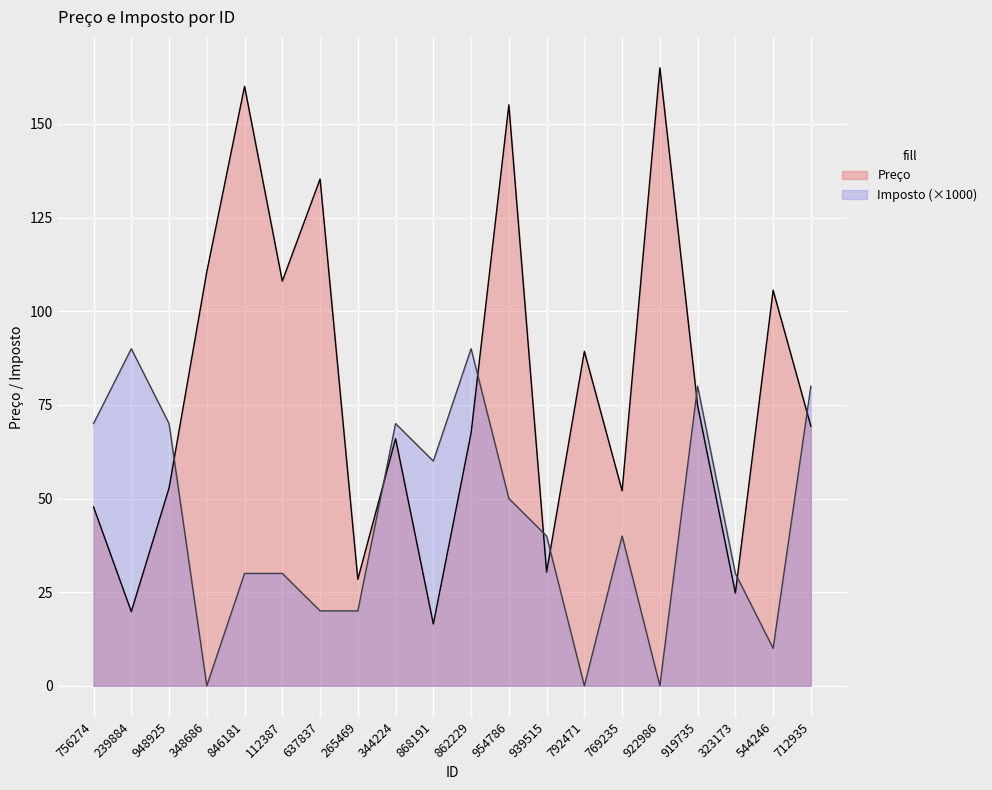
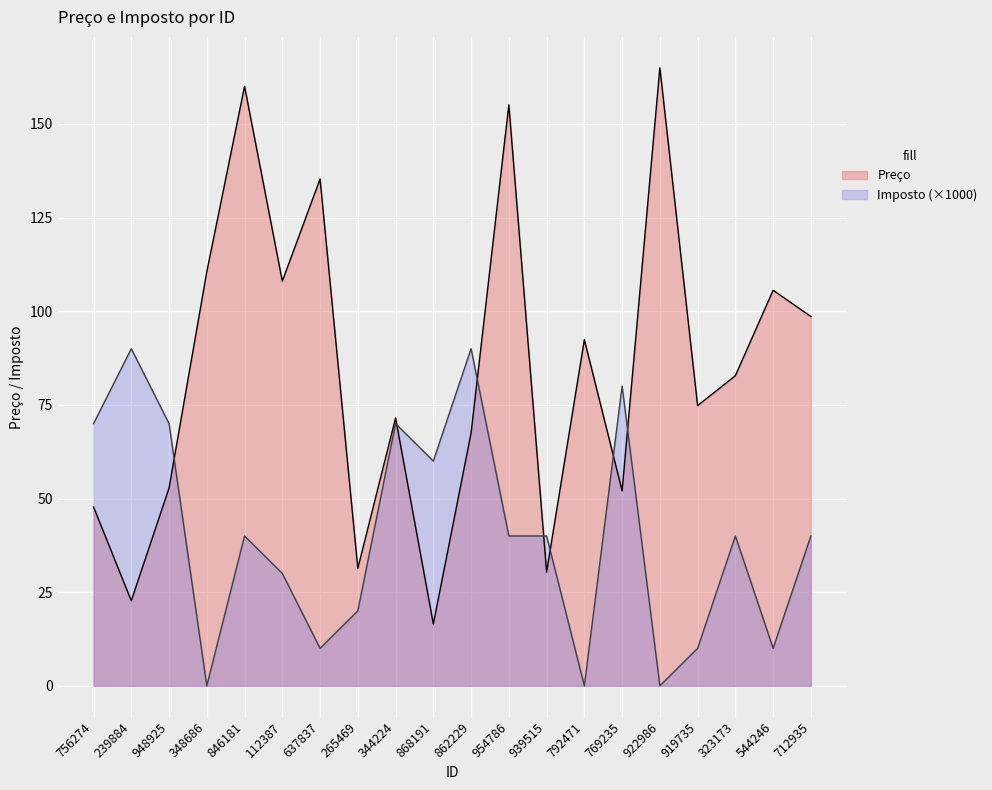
  {
    "Preço": {
      "756274": 48,
-     "239884": 20,
+     "239884": 23,
      "948925": 53,
      "348686": 111,
      "846181": 160,
      "112387": 108,
      "637837": 135,
-     "265469": 28,
-     "344224": 66,
+     "265469": 31,
+     "344224": 72,
      "868191": 17,
      "862229": 68,
      "954786": 155,
      "939515": 30,
-     "792471": 89,
+     "792471": 92,
      "769235": 52,
      "922986": 165,
      "919735": 75,
-     "323173": 25,
+     "323173": 83,
      "544246": 106,
-     "712935": 69
+     "712935": 99
    },
    "Imposto (×1000)": {
      "756274": 70,
      "239884": 90,
      "948925": 70,
      "348686": 0,
-     "846181": 30,
+     "846181": 40,
      "112387": 30,
-     "637837": 20,
+     "637837": 10,
      "265469": 20,
      "344224": 70,
      "868191": 60,
      "862229": 90,
-     "954786": 50,
+     "954786": 40,
      "939515": 40,
      "792471": 0,
-     "769235": 40,
+     "769235": 80,
      "922986": 0,
-     "919735": 80,
-     "323173": 30,
+     "919735": 10,
+     "323173": 40,
      "544246": 10,
-     "712935": 80
+     "712935": 40
    }
  }
